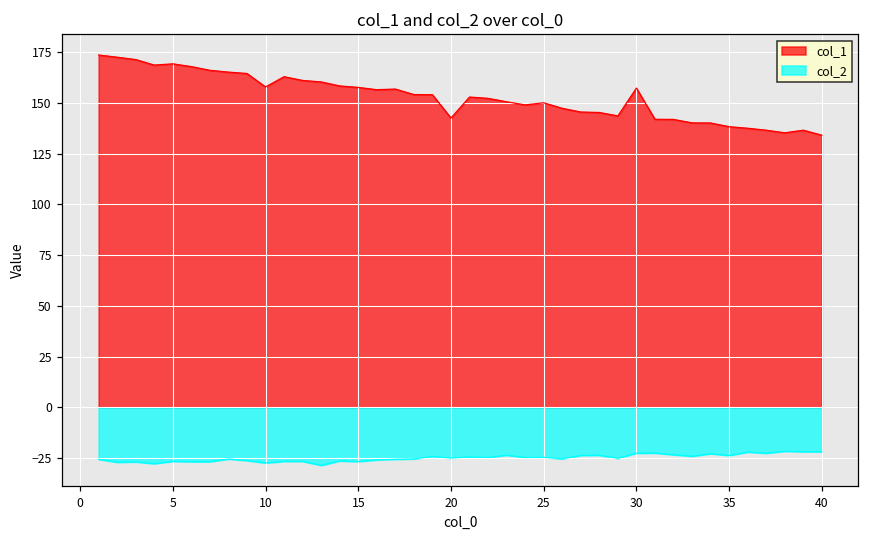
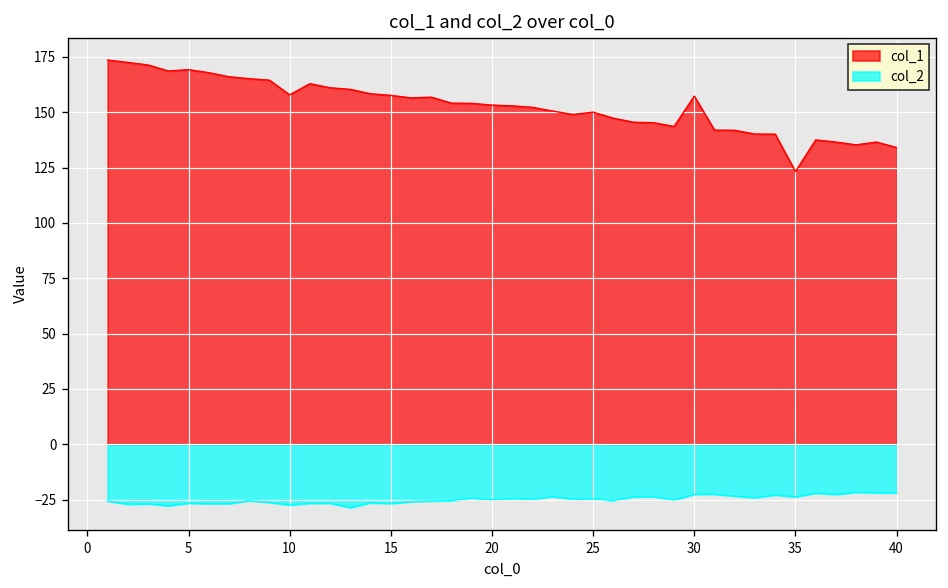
  {
    "col_1": {
      "5": 169,
      "10": 158,
      "15": 158,
-     "20": 143,
+     "20": 153,
      "25": 150,
      "30": 157,
-     "35": 138,
+     "35": 123,
      "40": 134
    }
  }
